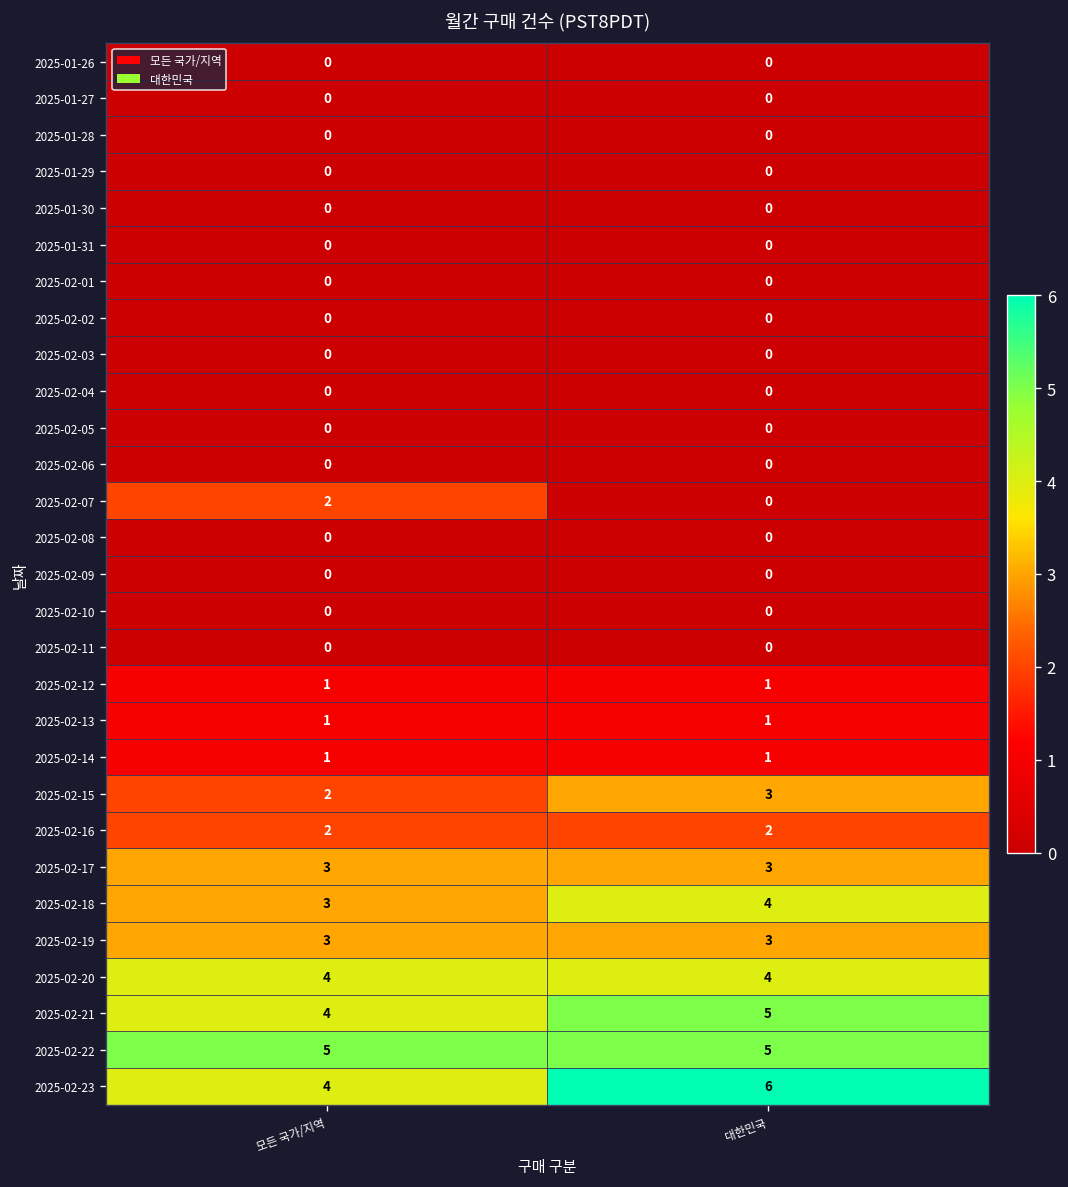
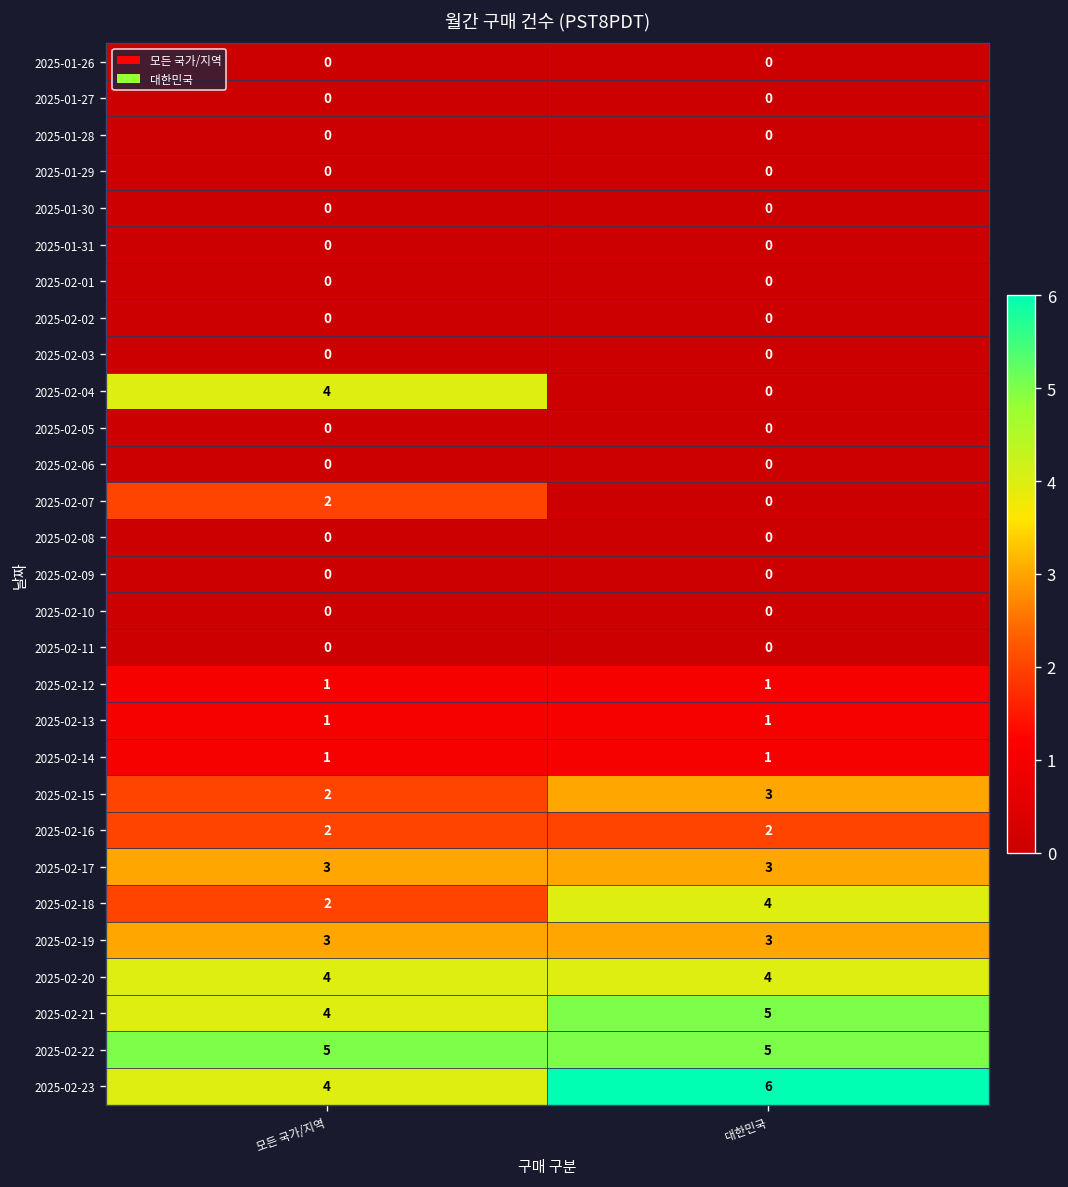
  {
    "2025-01-26": {
      "모든 국가/지역": 0,
      "대한민국": 0
    },
    "2025-01-27": {
      "모든 국가/지역": 0,
      "대한민국": 0
    },
    "2025-01-28": {
      "모든 국가/지역": 0,
      "대한민국": 0
    },
    "2025-01-29": {
      "모든 국가/지역": 0,
      "대한민국": 0
    },
    "2025-01-30": {
      "모든 국가/지역": 0,
      "대한민국": 0
    },
    "2025-01-31": {
      "모든 국가/지역": 0,
      "대한민국": 0
    },
    "2025-02-01": {
      "모든 국가/지역": 0,
      "대한민국": 0
    },
    "2025-02-02": {
      "모든 국가/지역": 0,
      "대한민국": 0
    },
    "2025-02-03": {
      "모든 국가/지역": 0,
      "대한민국": 0
    },
    "2025-02-04": {
-     "모든 국가/지역": 0,
+     "모든 국가/지역": 4,
      "대한민국": 0
    },
    "2025-02-05": {
      "모든 국가/지역": 0,
      "대한민국": 0
    },
    "2025-02-06": {
      "모든 국가/지역": 0,
      "대한민국": 0
    },
    "2025-02-07": {
      "모든 국가/지역": 2,
      "대한민국": 0
    },
    "2025-02-08": {
      "모든 국가/지역": 0,
      "대한민국": 0
    },
    "2025-02-09": {
      "모든 국가/지역": 0,
      "대한민국": 0
    },
    "2025-02-10": {
      "모든 국가/지역": 0,
      "대한민국": 0
    },
    "2025-02-11": {
      "모든 국가/지역": 0,
      "대한민국": 0
    },
    "2025-02-12": {
      "모든 국가/지역": 1,
      "대한민국": 1
    },
    "2025-02-13": {
      "모든 국가/지역": 1,
      "대한민국": 1
    },
    "2025-02-14": {
      "모든 국가/지역": 1,
      "대한민국": 1
    },
    "2025-02-15": {
      "모든 국가/지역": 2,
      "대한민국": 3
    },
    "2025-02-16": {
      "모든 국가/지역": 2,
      "대한민국": 2
    },
    "2025-02-17": {
      "모든 국가/지역": 3,
      "대한민국": 3
    },
    "2025-02-18": {
-     "모든 국가/지역": 3,
+     "모든 국가/지역": 2,
      "대한민국": 4
    },
    "2025-02-19": {
      "모든 국가/지역": 3,
      "대한민국": 3
    },
    "2025-02-20": {
      "모든 국가/지역": 4,
      "대한민국": 4
    },
    "2025-02-21": {
      "모든 국가/지역": 4,
      "대한민국": 5
    },
    "2025-02-22": {
      "모든 국가/지역": 5,
      "대한민국": 5
    },
    "2025-02-23": {
      "모든 국가/지역": 4,
      "대한민국": 6
    }
  }
